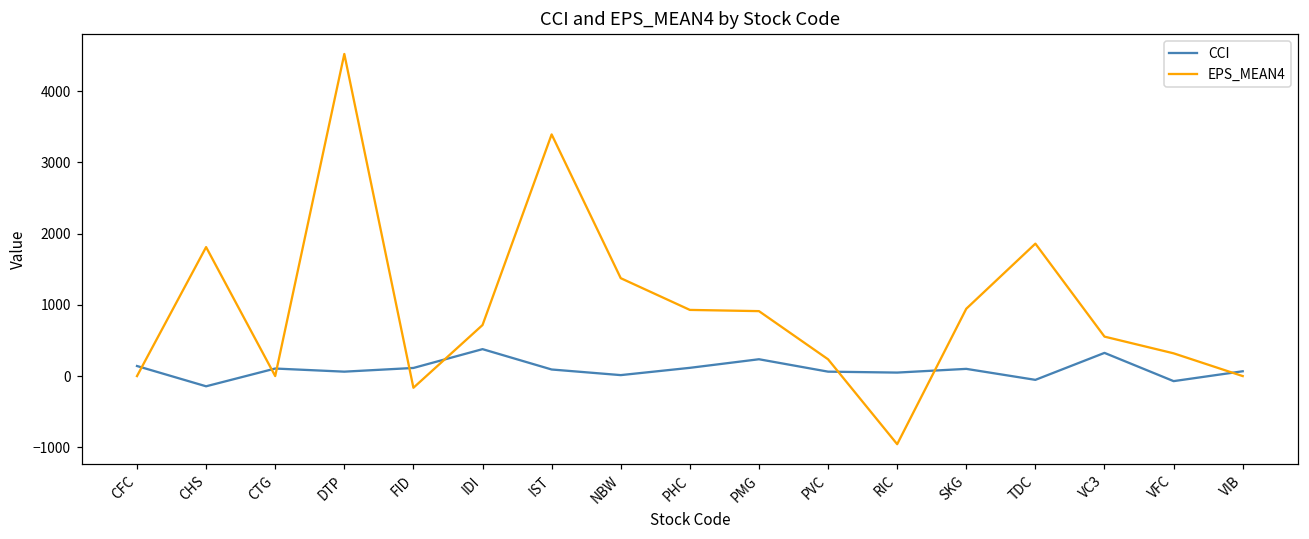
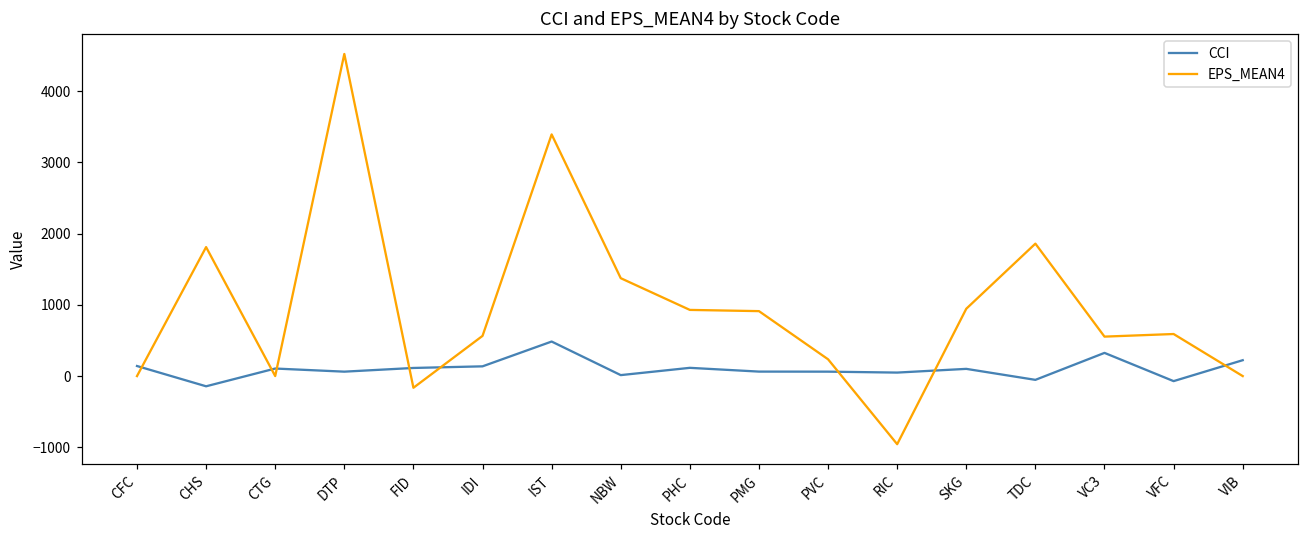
  {
    "CCI": {
      "CFC": 100,
      "CHS": -100,
      "CTG": 100,
      "DTP": 100,
      "FID": 100,
-     "IDI": 400,
-     "IST": 100,
+     "IDI": 100,
+     "IST": 500,
      "NBW": 0,
      "PHC": 100,
-     "PMG": 200,
+     "PMG": 100,
      "PVC": 100,
      "RIC": 0,
      "SKG": 100,
      "TDC": -100,
      "VC3": 300,
      "VFC": -100,
-     "VIB": 100
+     "VIB": 200
    },
    "EPS_MEAN4": {
      "CFC": 0,
      "CHS": 1800,
      "CTG": 0,
      "DTP": 4500,
      "FID": -200,
-     "IDI": 700,
+     "IDI": 600,
      "IST": 3400,
      "NBW": 1400,
      "PHC": 900,
      "PMG": 900,
      "PVC": 200,
      "RIC": -1000,
      "SKG": 900,
      "TDC": 1900,
      "VC3": 600,
-     "VFC": 300,
+     "VFC": 600,
      "VIB": 0
    }
  }
